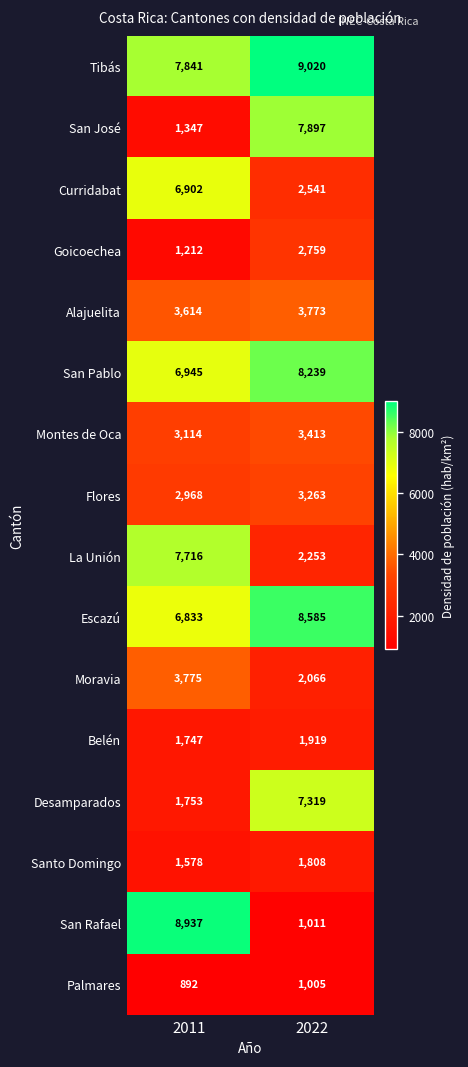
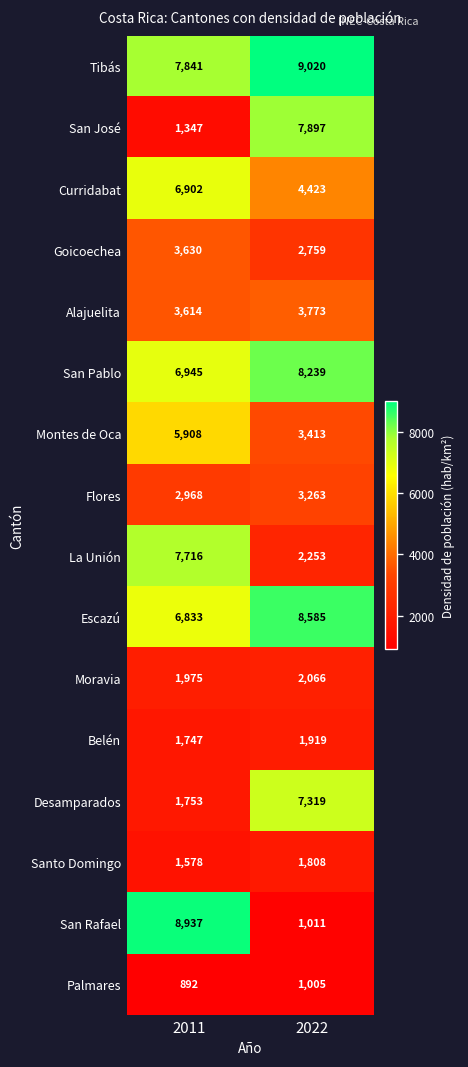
  {
    "Tibás": {
      "2011": "7,841",
      "2022": "9,020"
    },
    "San José": {
      "2011": "1,347",
      "2022": "7,897"
    },
    "Curridabat": {
      "2011": "6,902",
-     "2022": "2,541"
+     "2022": "4,423"
    },
    "Goicoechea": {
-     "2011": "1,212",
+     "2011": "3,630",
      "2022": "2,759"
    },
    "Alajuelita": {
      "2011": "3,614",
      "2022": "3,773"
    },
    "San Pablo": {
      "2011": "6,945",
      "2022": "8,239"
    },
    "Montes de Oca": {
-     "2011": "3,114",
+     "2011": "5,908",
      "2022": "3,413"
    },
    "Flores": {
      "2011": "2,968",
      "2022": "3,263"
    },
    "La Unión": {
      "2011": "7,716",
      "2022": "2,253"
    },
    "Escazú": {
      "2011": "6,833",
      "2022": "8,585"
    },
    "Moravia": {
-     "2011": "3,775",
+     "2011": "1,975",
      "2022": "2,066"
    },
    "Belén": {
      "2011": "1,747",
      "2022": "1,919"
    },
    "Desamparados": {
      "2011": "1,753",
      "2022": "7,319"
    },
    "Santo Domingo": {
      "2011": "1,578",
      "2022": "1,808"
    },
    "San Rafael": {
      "2011": "8,937",
      "2022": "1,011"
    },
    "Palmares": {
      "2011": "892",
      "2022": "1,005"
    }
  }
